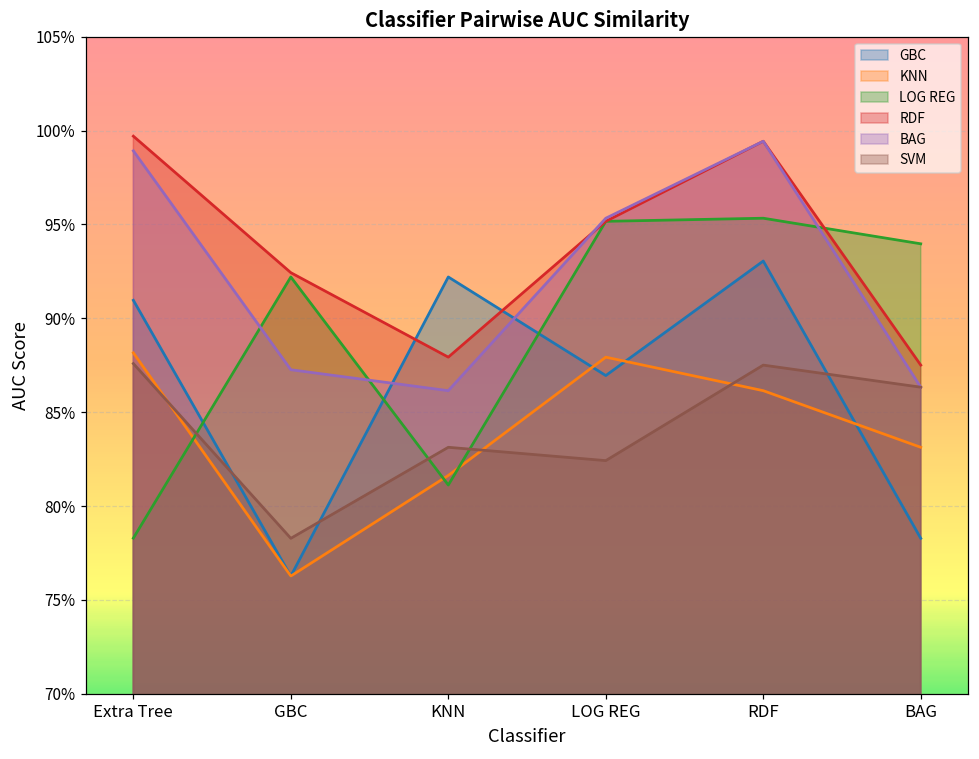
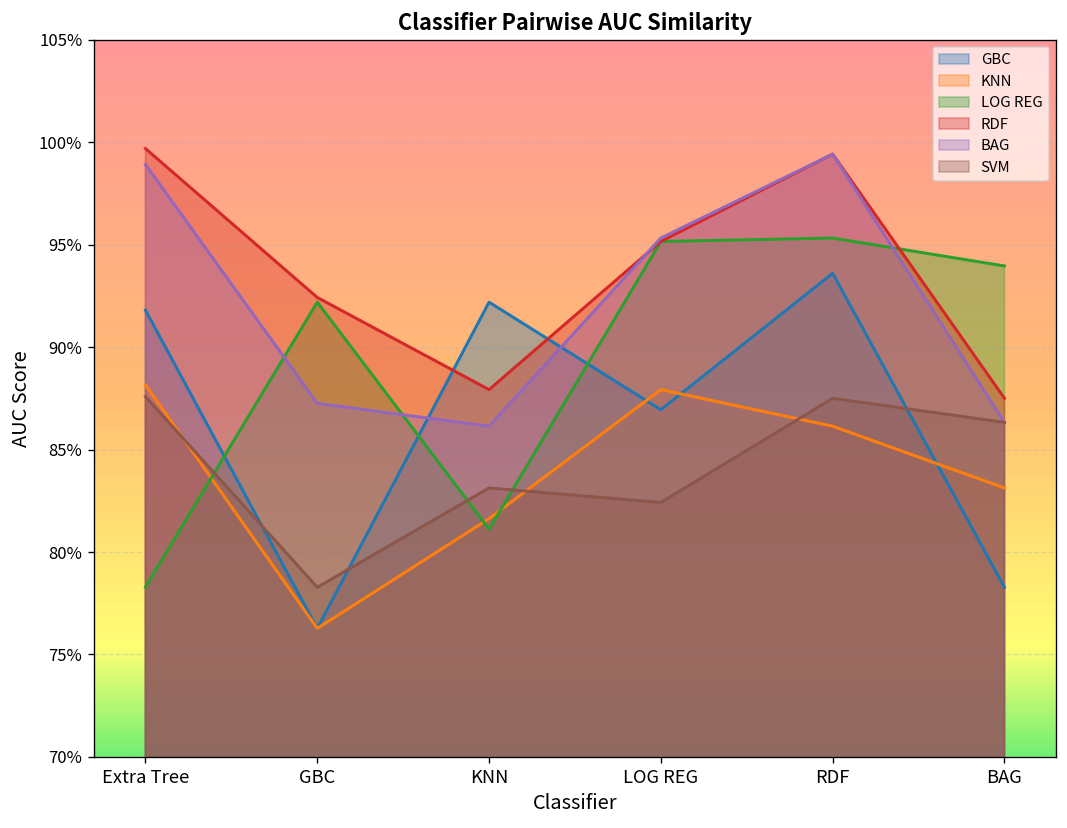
  {
    "GBC": {
-     "Extra Tree": "91.0%",
+     "Extra Tree": "91.8%",
      "KNN": "92.2%",
      "LOG REG": "87.0%",
-     "RDF": "93.1%",
+     "RDF": "93.6%",
      "BAG": "78.3%"
    },
    "LOG REG": {
      "Extra Tree": "78.3%",
      "GBC": "92.2%",
      "KNN": "81.1%",
      "RDF": "95.3%",
      "BAG": "94.0%"
    },
    "BAG": {
      "Extra Tree": "98.9%",
      "GBC": "87.3%",
      "KNN": "86.1%",
      "LOG REG": "95.3%"
    }
  }
